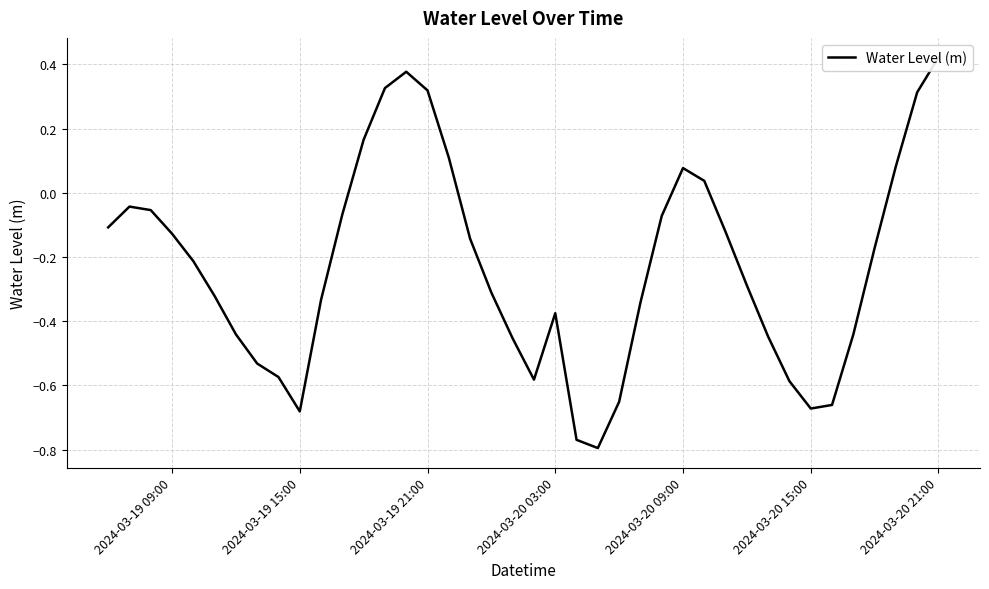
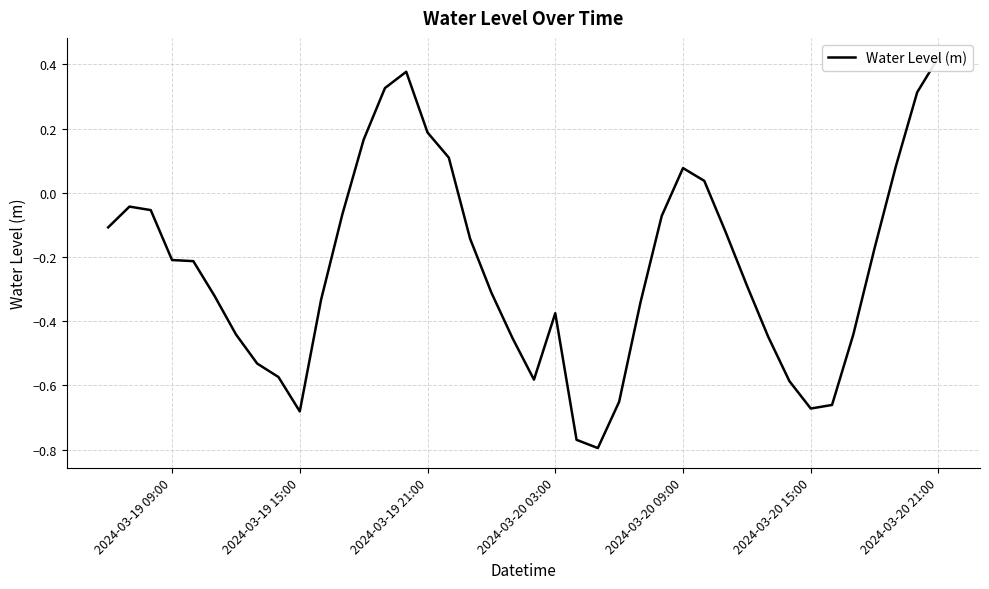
  {
-   "2024-03-19 09:00": -0.13,
+   "2024-03-19 09:00": -0.21,
    "2024-03-19 15:00": -0.68,
-   "2024-03-19 21:00": 0.32,
+   "2024-03-19 21:00": 0.19,
    "2024-03-20 03:00": -0.38,
    "2024-03-20 09:00": 0.08,
    "2024-03-20 15:00": -0.67
  }
